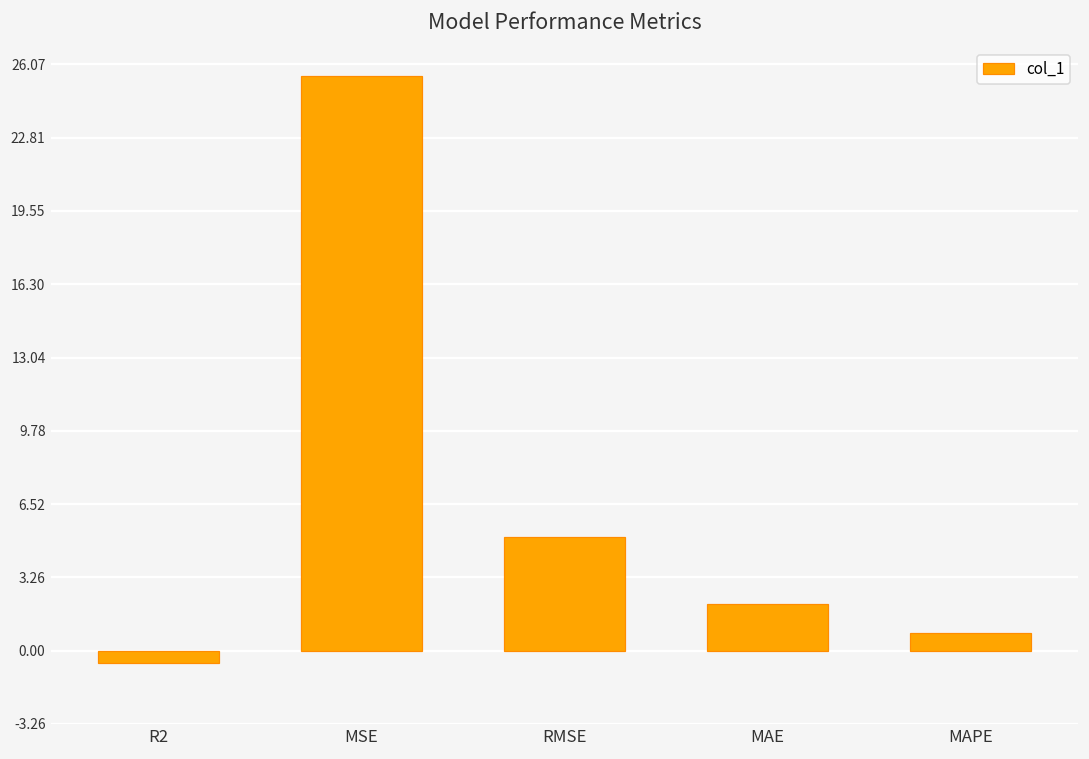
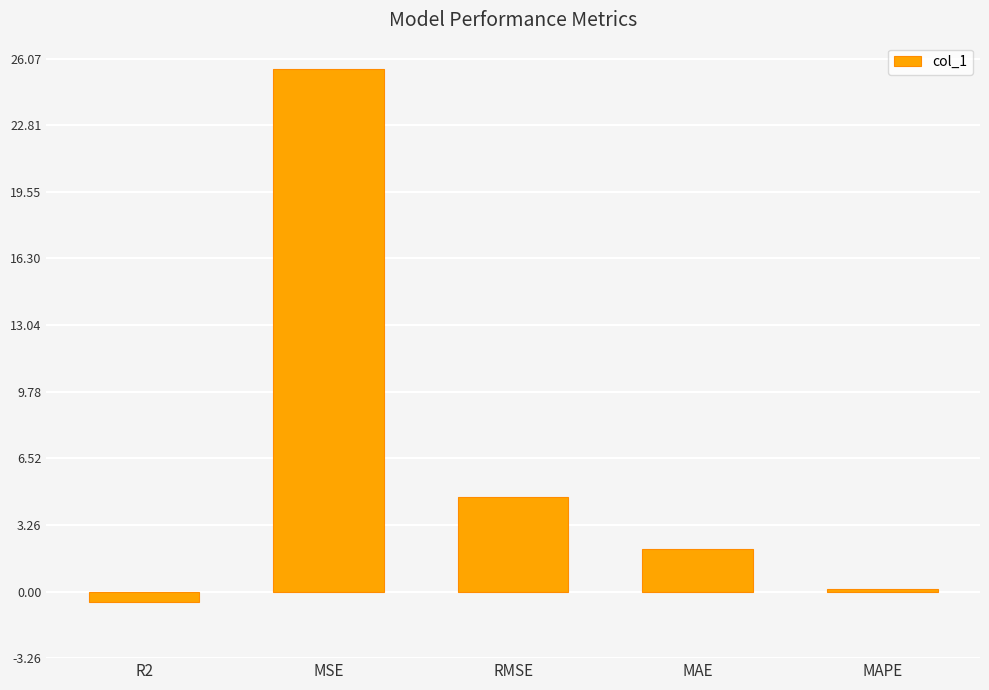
  {
    "R2": -0.5,
    "MSE": 25.5,
-   "RMSE": 5.1,
+   "RMSE": 4.6,
    "MAE": 2.1,
-   "MAPE": 0.8
+   "MAPE": 0.1
  }
